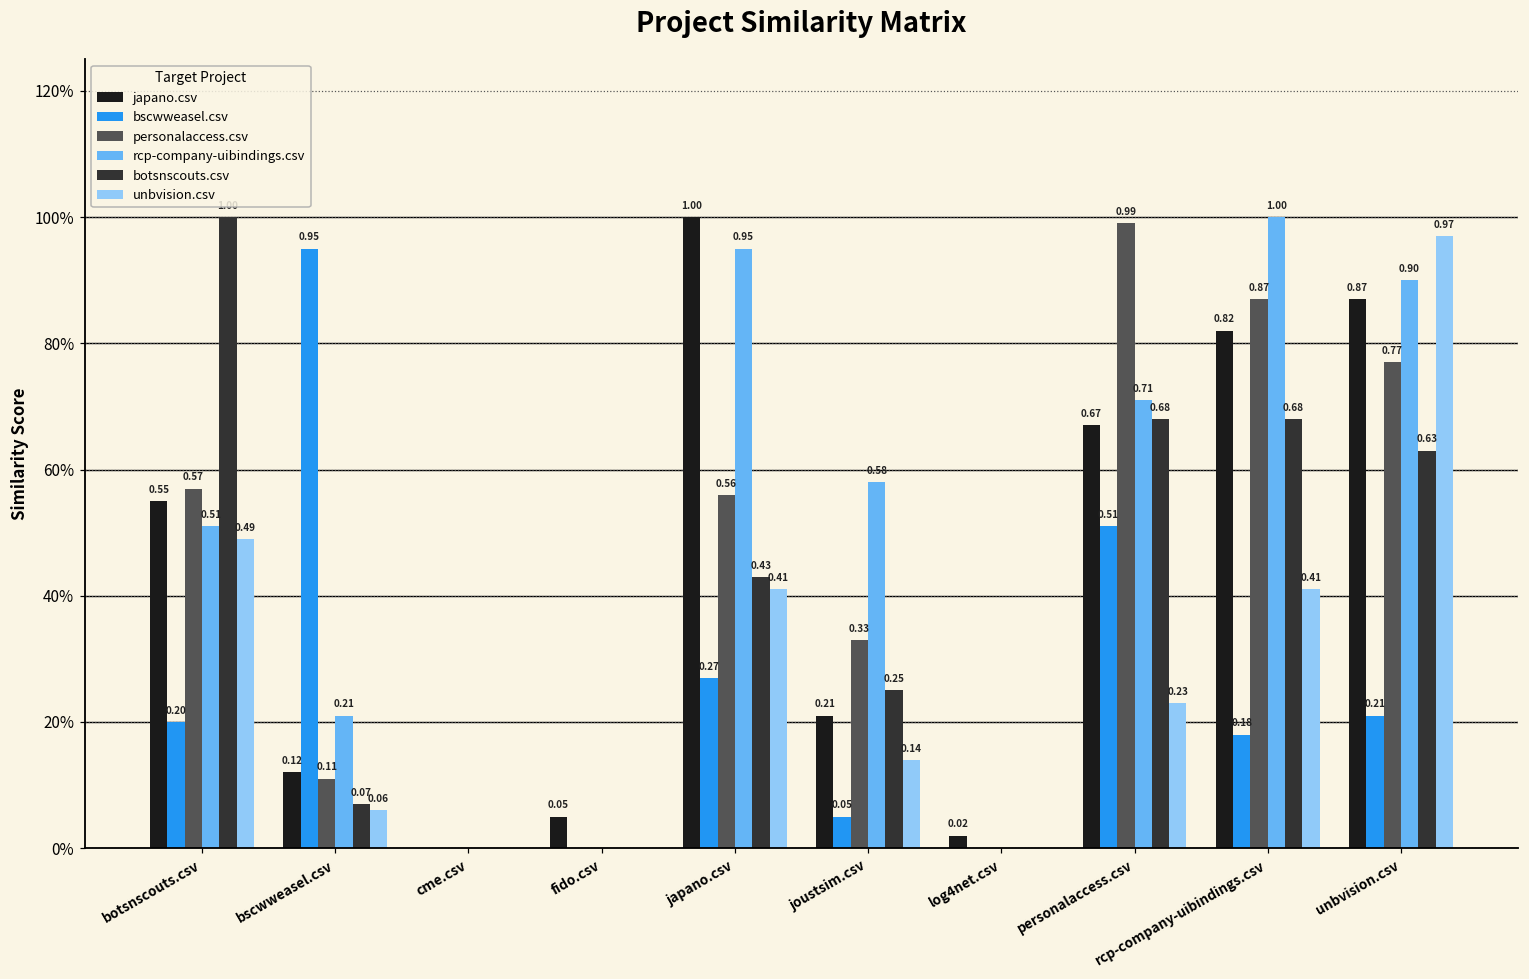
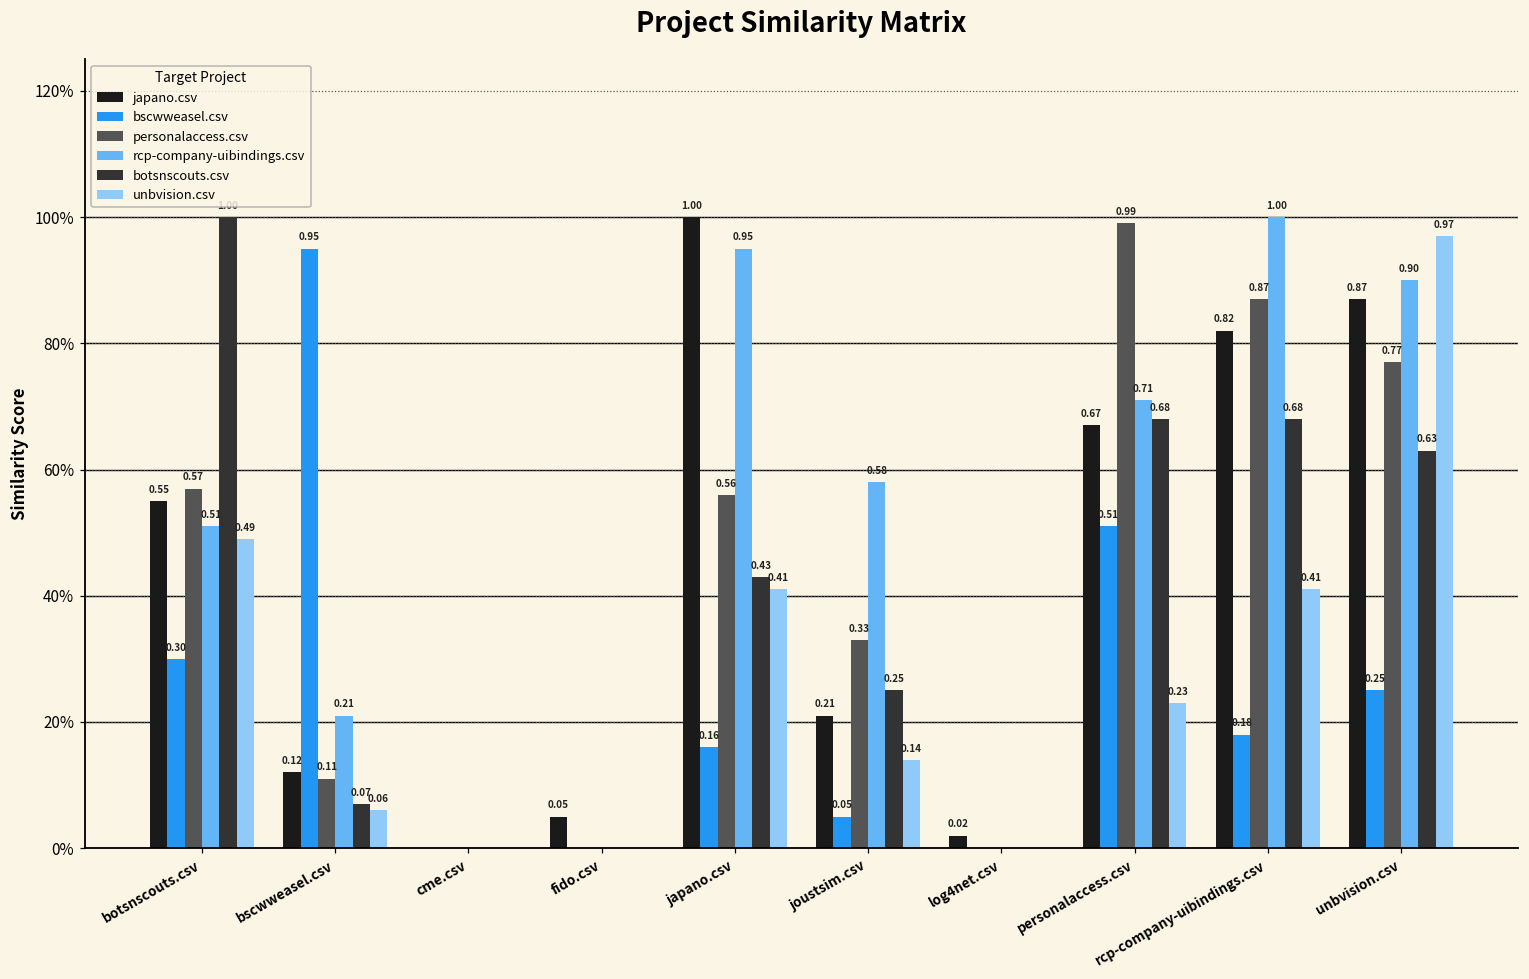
  {
    "bscwweasel.csv": {
-     "botsnscouts.csv": 0.20,
+     "botsnscouts.csv": 0.30,
      "bscwweasel.csv": 0.95,
-     "japano.csv": 0.27,
+     "japano.csv": 0.16,
      "joustsim.csv": 0.05,
      "personalaccess.csv": 0.51,
      "rcp-company-uibindings.csv": 0.18,
-     "unbvision.csv": 0.21
+     "unbvision.csv": 0.25
    }
  }
